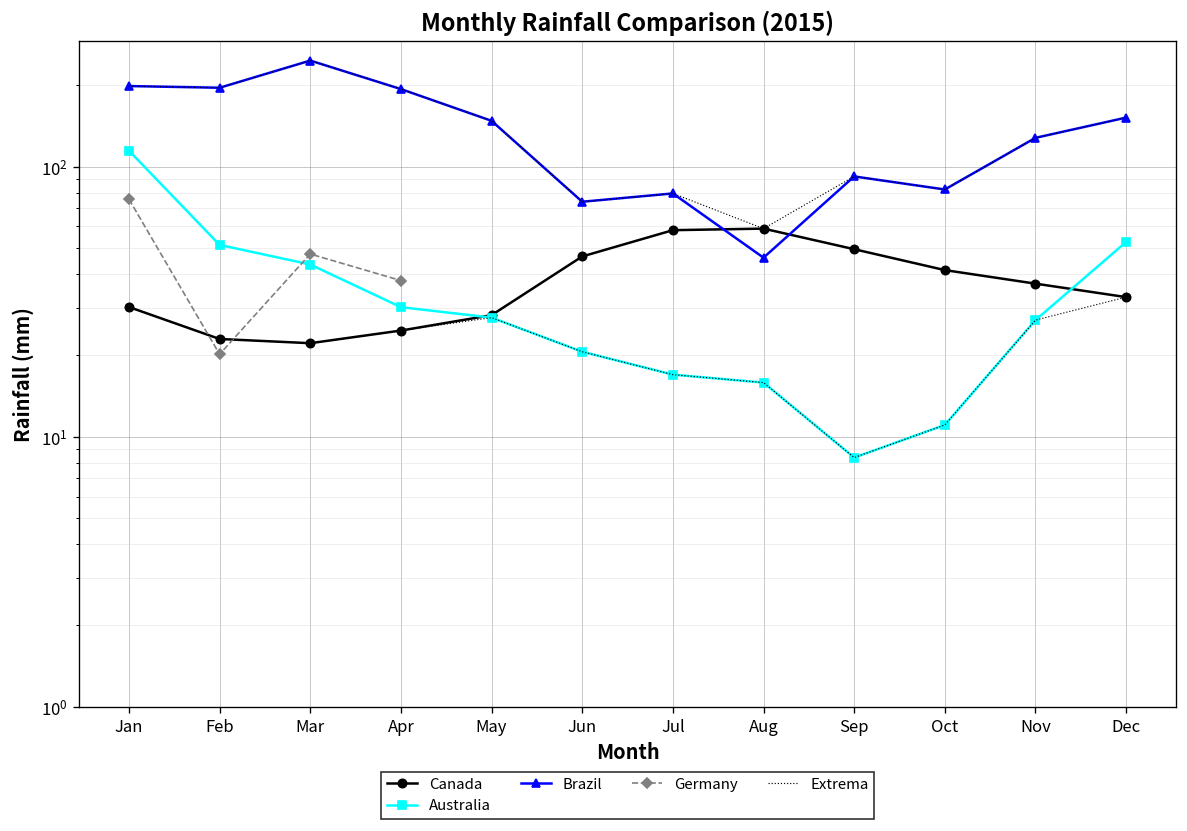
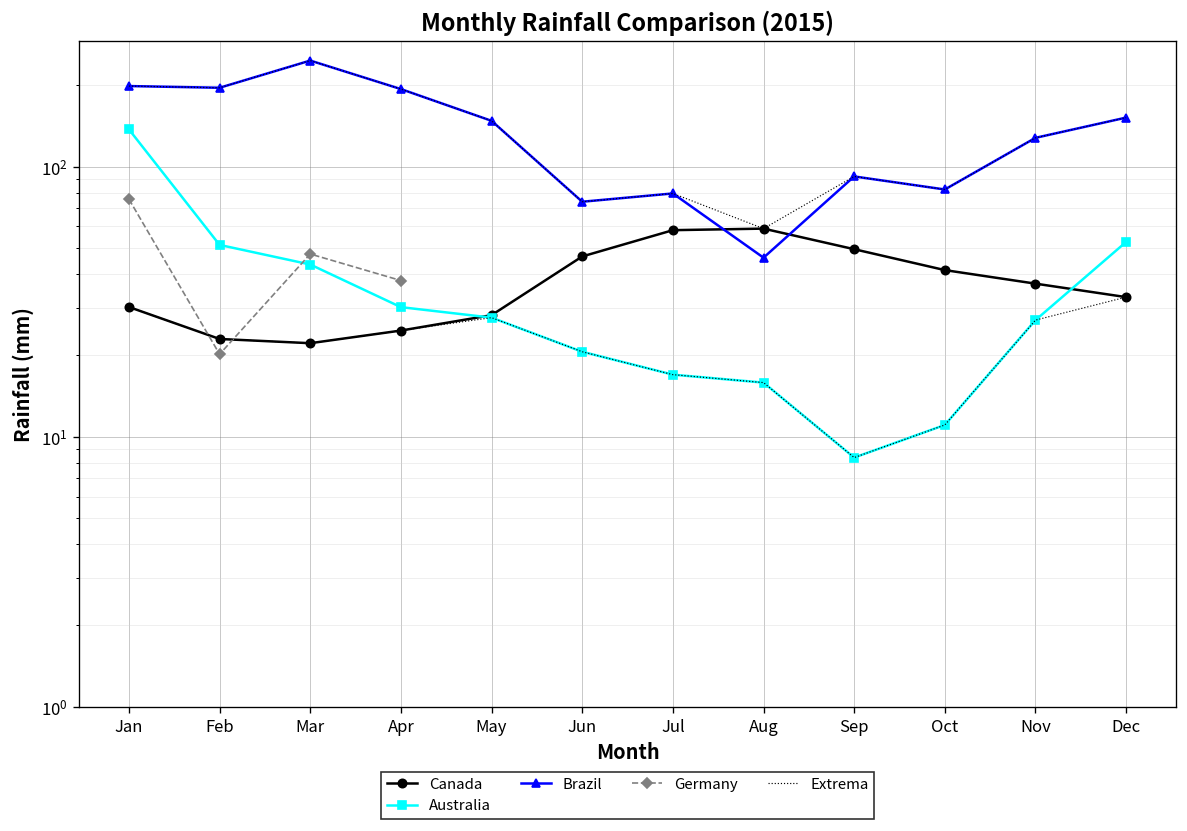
  {
    "Australia": {
-     "Jan": 110,
+     "Jan": 140,
      "Feb": 51,
      "Mar": 43,
      "Apr": 30,
      "Dec": 53
    },
    "Brazil": {
      "Aug": 46
    },
    "Germany": {
      "Jan": 76,
      "Feb": 20,
      "Mar": 47,
      "Apr": 38
    }
  }
